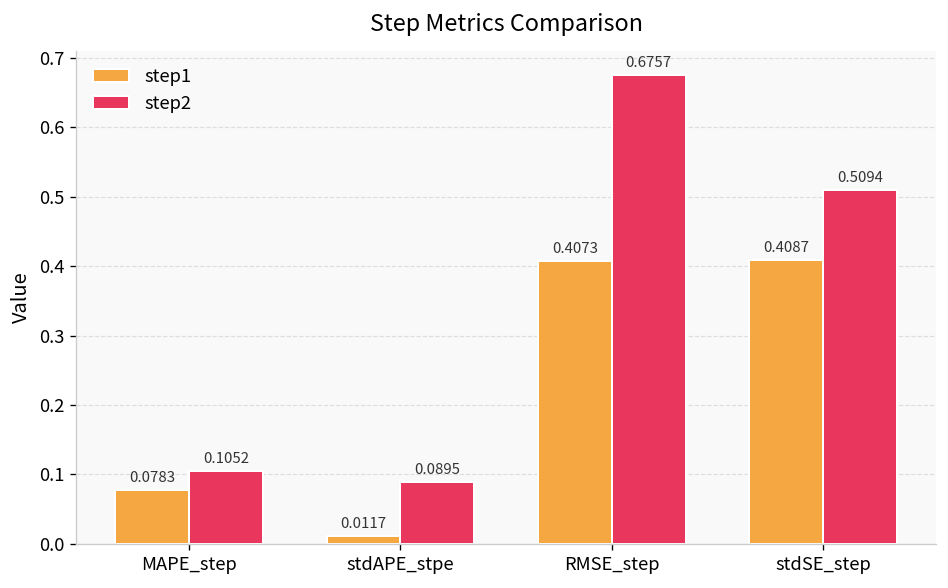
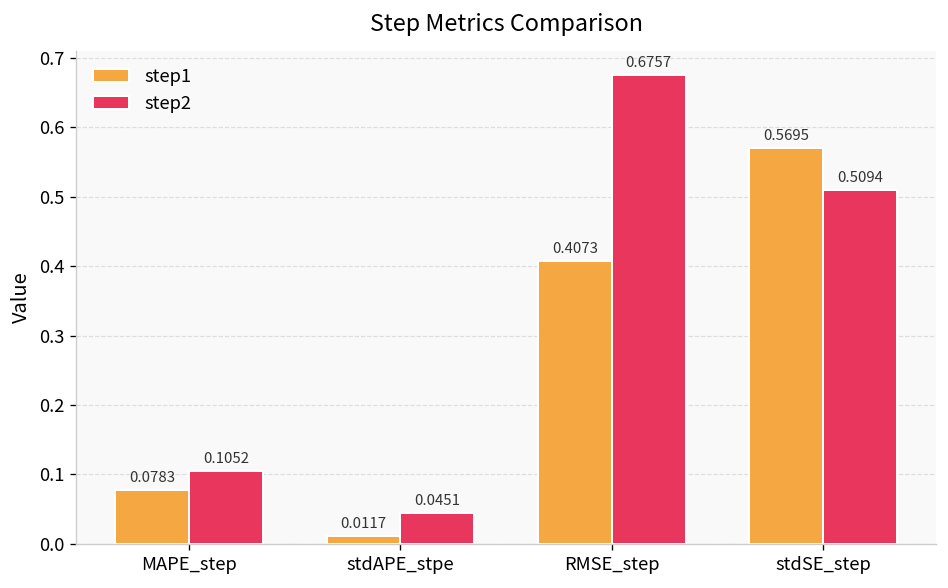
  {
    "step1": {
      "MAPE_step": 0.0783,
      "stdAPE_stpe": 0.0117,
      "RMSE_step": 0.4073,
-     "stdSE_step": 0.4087
+     "stdSE_step": 0.5695
    },
    "step2": {
      "MAPE_step": 0.1052,
-     "stdAPE_stpe": 0.0895,
+     "stdAPE_stpe": 0.0451,
      "RMSE_step": 0.6757,
      "stdSE_step": 0.5094
    }
  }
